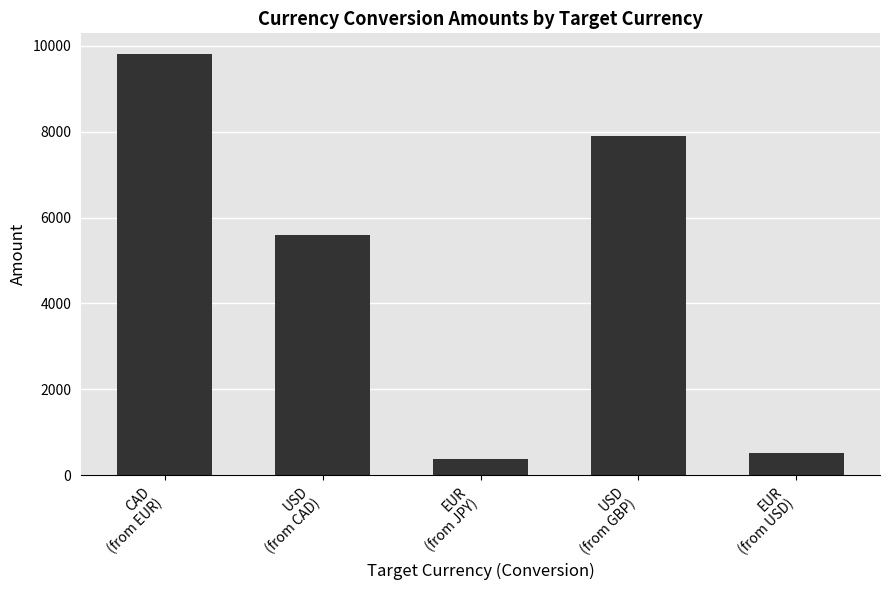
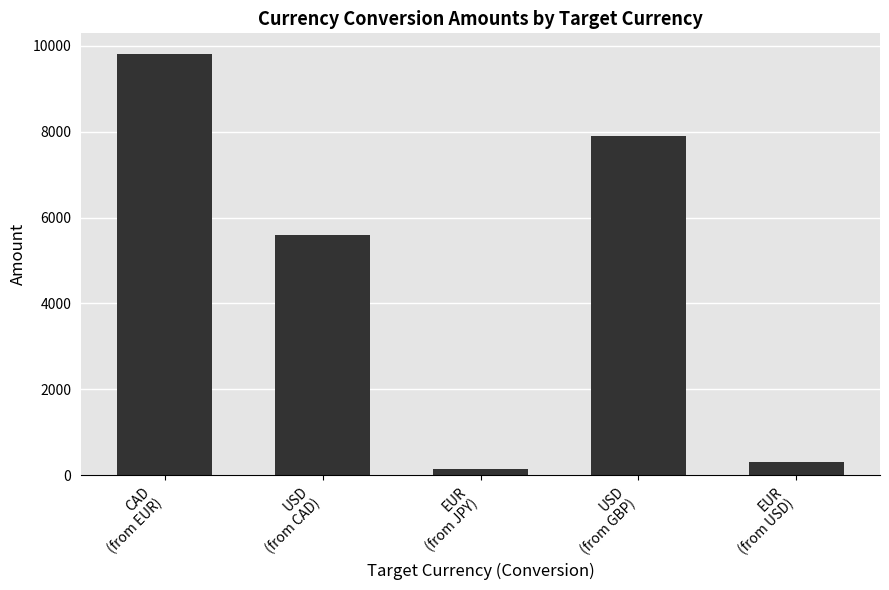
  {
    "CAD (from EUR)": 9800,
    "USD (from CAD)": 5600,
-   "EUR (from JPY)": 400,
+   "EUR (from JPY)": 100,
    "USD (from GBP)": 7900,
-   "EUR (from USD)": 500
+   "EUR (from USD)": 300
  }
